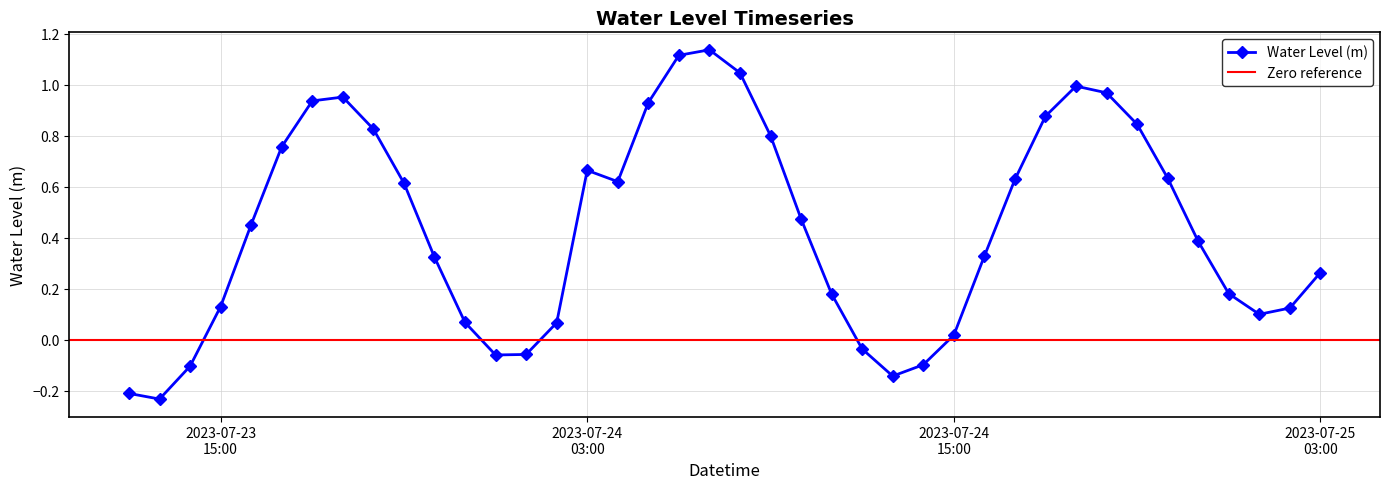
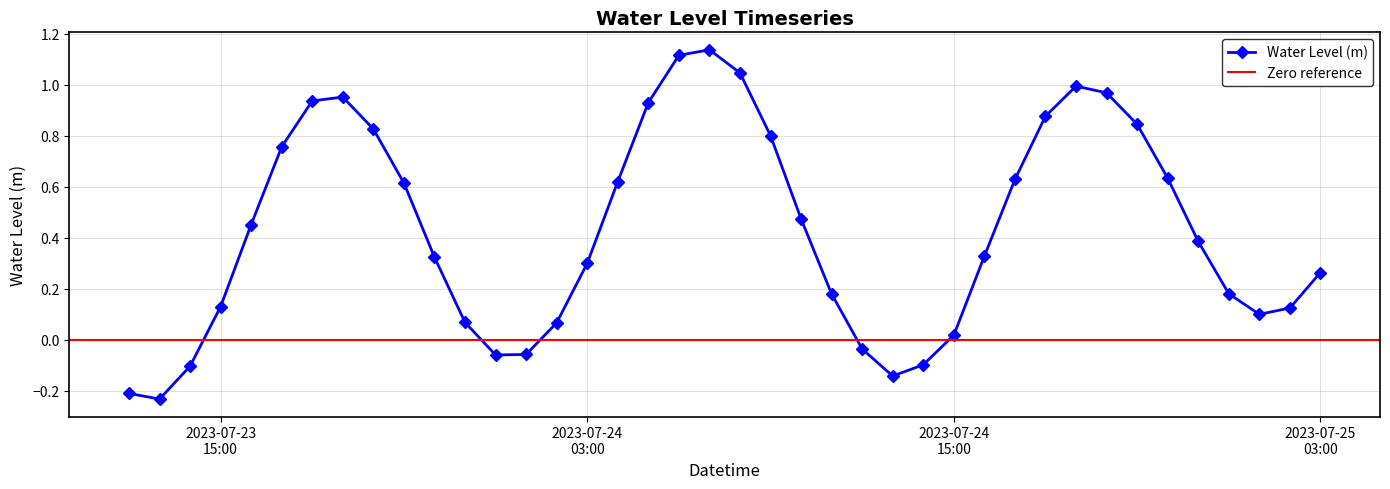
  {
    "2023-07-23 15:00": 0.13,
-   "2023-07-24 03:00": 0.66,
+   "2023-07-24 03:00": 0.30,
    "2023-07-24 15:00": 0.02,
    "2023-07-25 03:00": 0.26
  }
